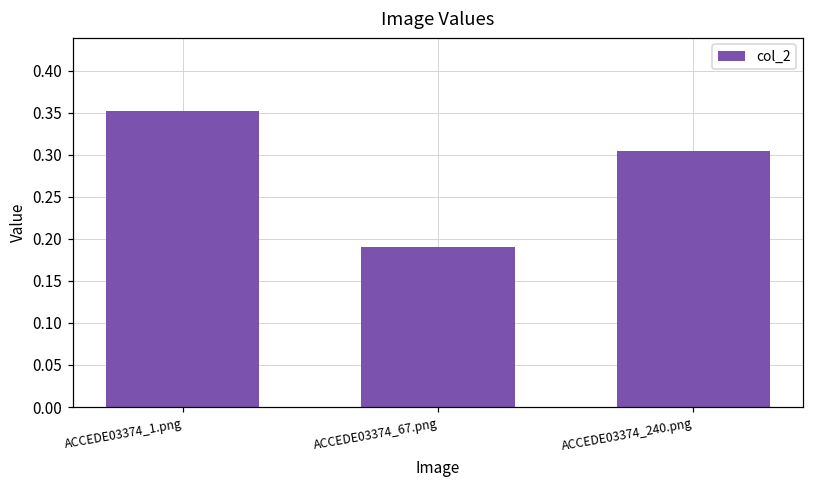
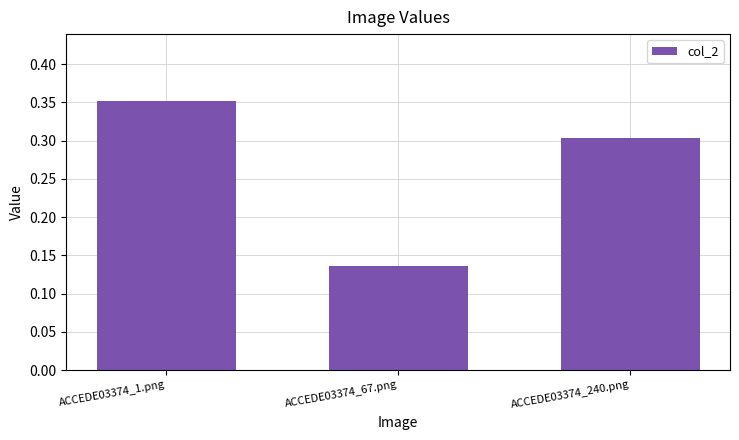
  {
    "ACCEDE03374_1.png": 0.35,
-   "ACCEDE03374_67.png": 0.19,
+   "ACCEDE03374_67.png": 0.14,
    "ACCEDE03374_240.png": 0.30
  }
